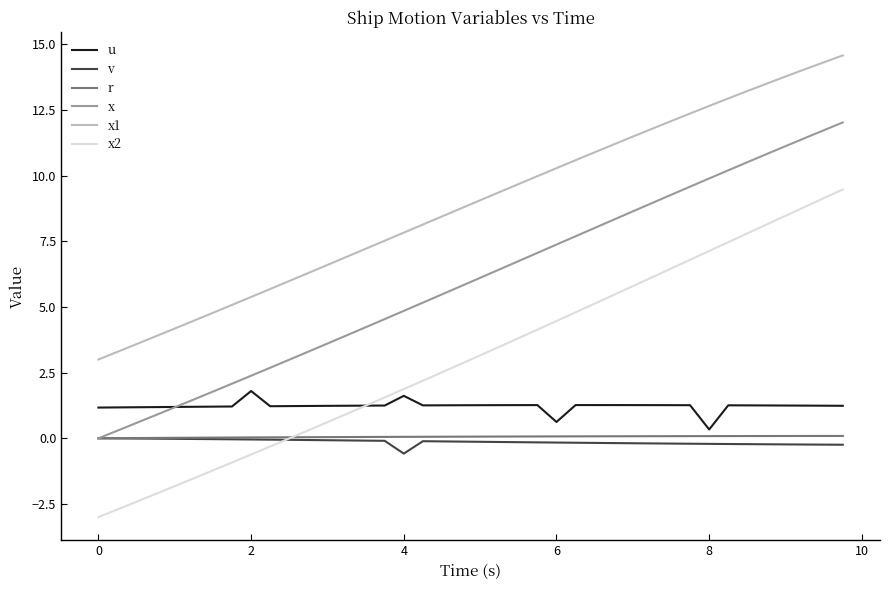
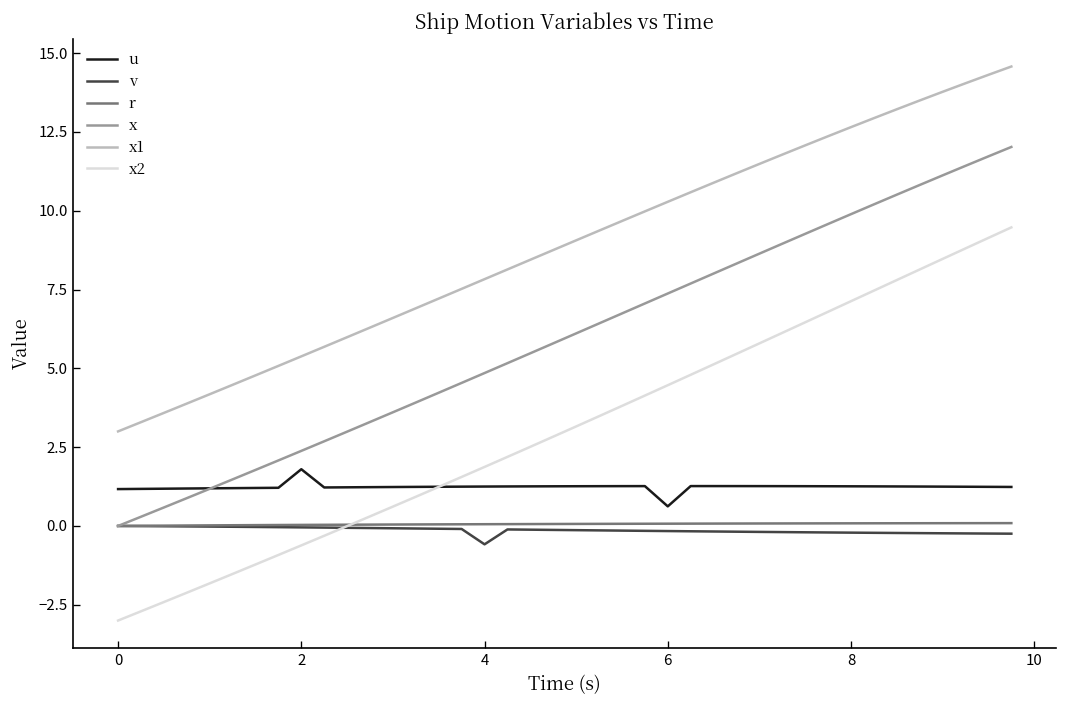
  {
    "u": {
      "0": 1.2,
      "2": 1.8,
-     "4": 1.6,
+     "4": 1.3,
      "6": 0.6,
-     "8": 0.3
+     "8": 1.3
    },
    "v": {
      "4": -0.6,
      "6": -0.2,
      "8": -0.2
    }
  }
